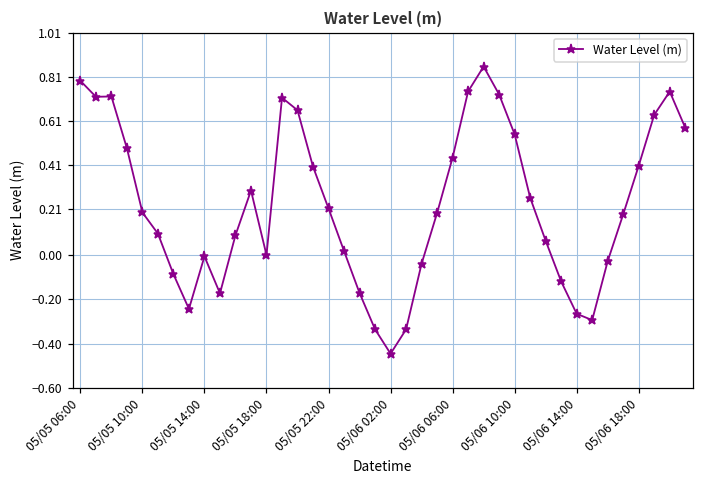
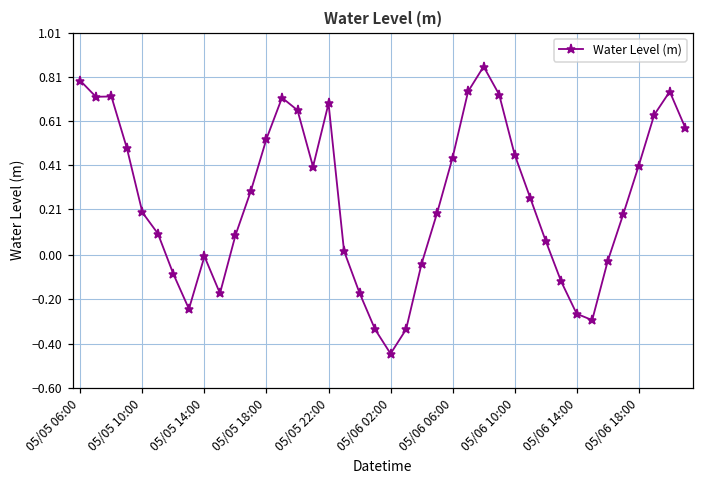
  {
    "05/05 06:00": 0.79,
    "05/05 10:00": 0.19,
    "05/05 14:00": 0.00,
-   "05/05 18:00": 0.00,
-   "05/05 22:00": 0.21,
+   "05/05 18:00": 0.53,
+   "05/05 22:00": 0.69,
    "05/06 02:00": -0.45,
    "05/06 06:00": 0.44,
-   "05/06 10:00": 0.55,
+   "05/06 10:00": 0.46,
    "05/06 14:00": -0.26,
    "05/06 18:00": 0.41
  }
